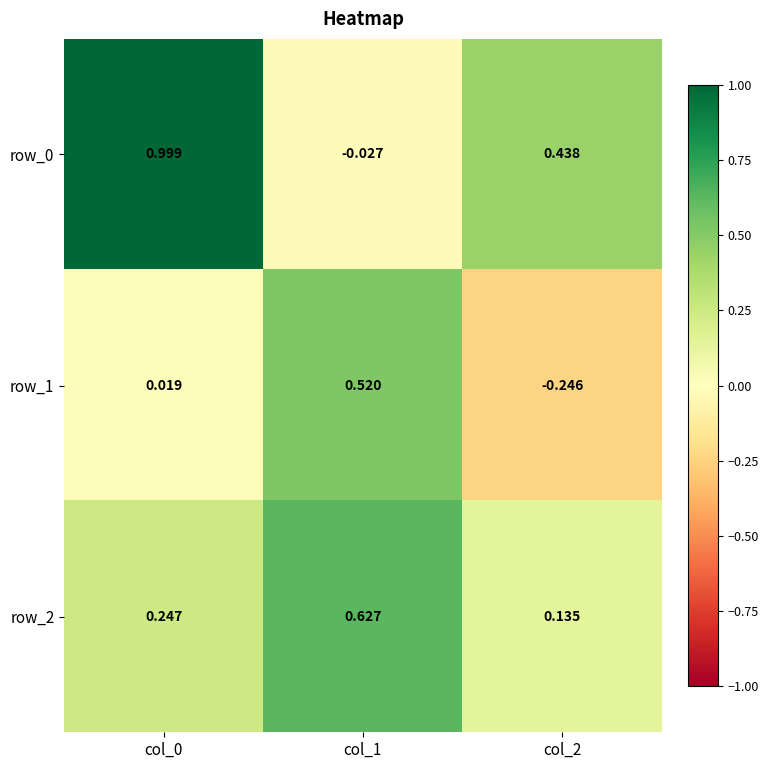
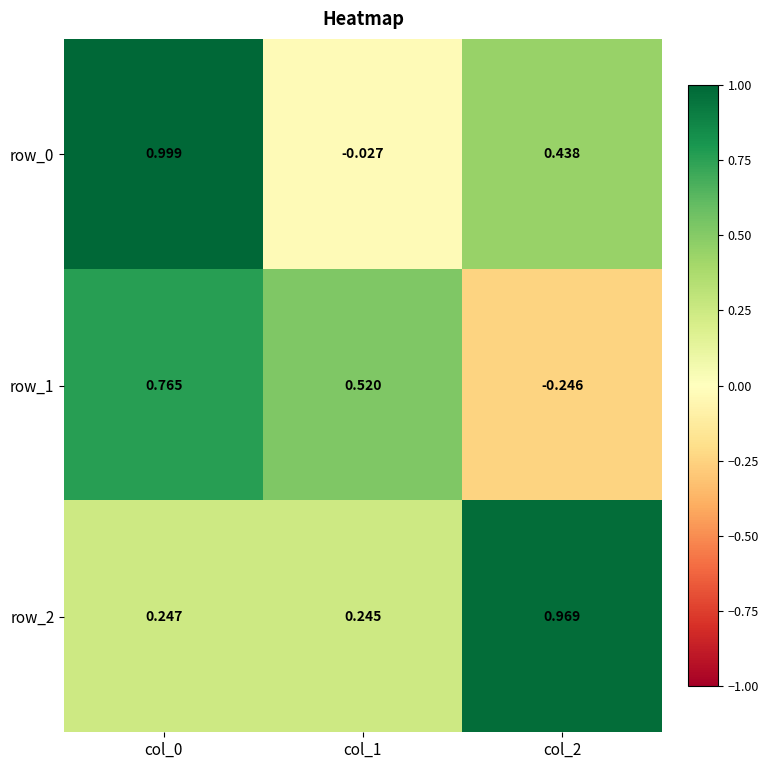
  {
    "row_0": {
      "col_0": 0.999,
      "col_1": -0.027,
      "col_2": 0.438
    },
    "row_1": {
-     "col_0": 0.019,
+     "col_0": 0.765,
      "col_1": 0.520,
      "col_2": -0.246
    },
    "row_2": {
      "col_0": 0.247,
-     "col_1": 0.627,
-     "col_2": 0.135
+     "col_1": 0.245,
+     "col_2": 0.969
    }
  }
